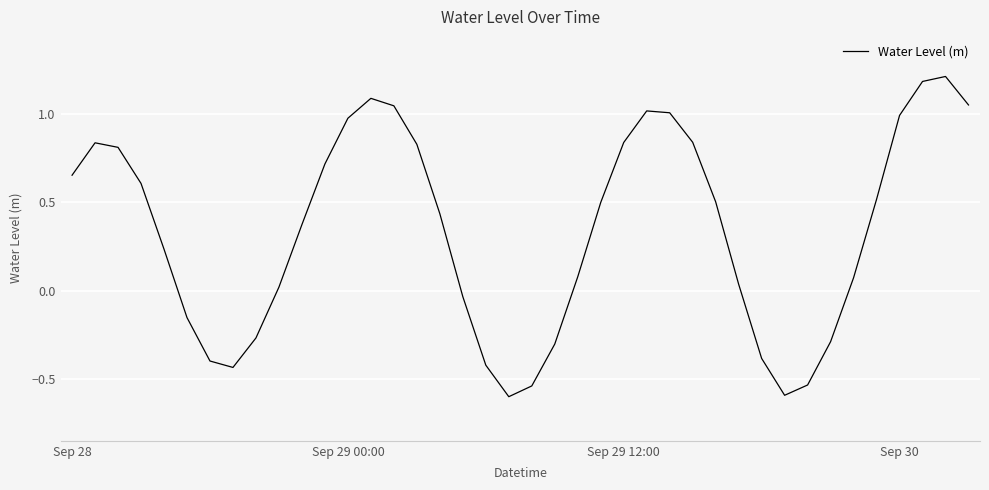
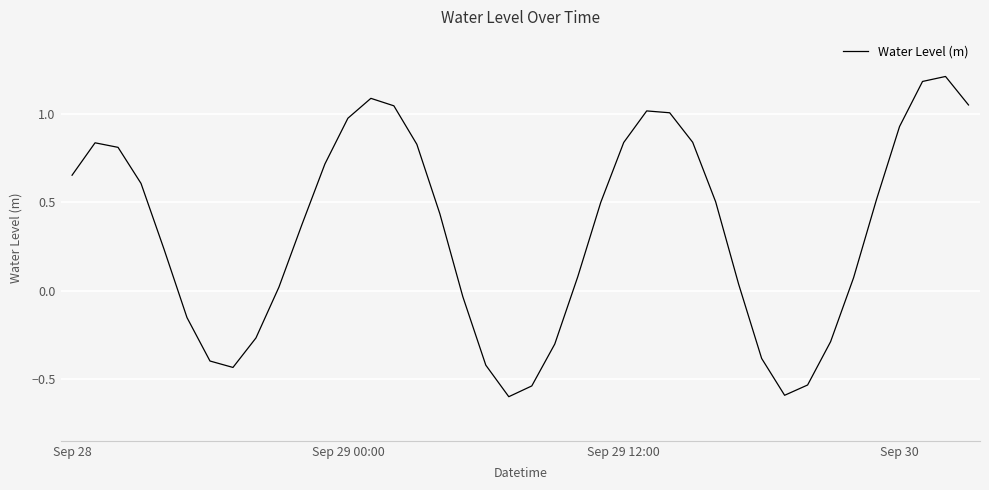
  {
    "Sep 28": 0.65,
    "Sep 29 00:00": 0.97,
    "Sep 29 12:00": 0.84,
-   "Sep 30": 0.99
+   "Sep 30": 0.93
  }
